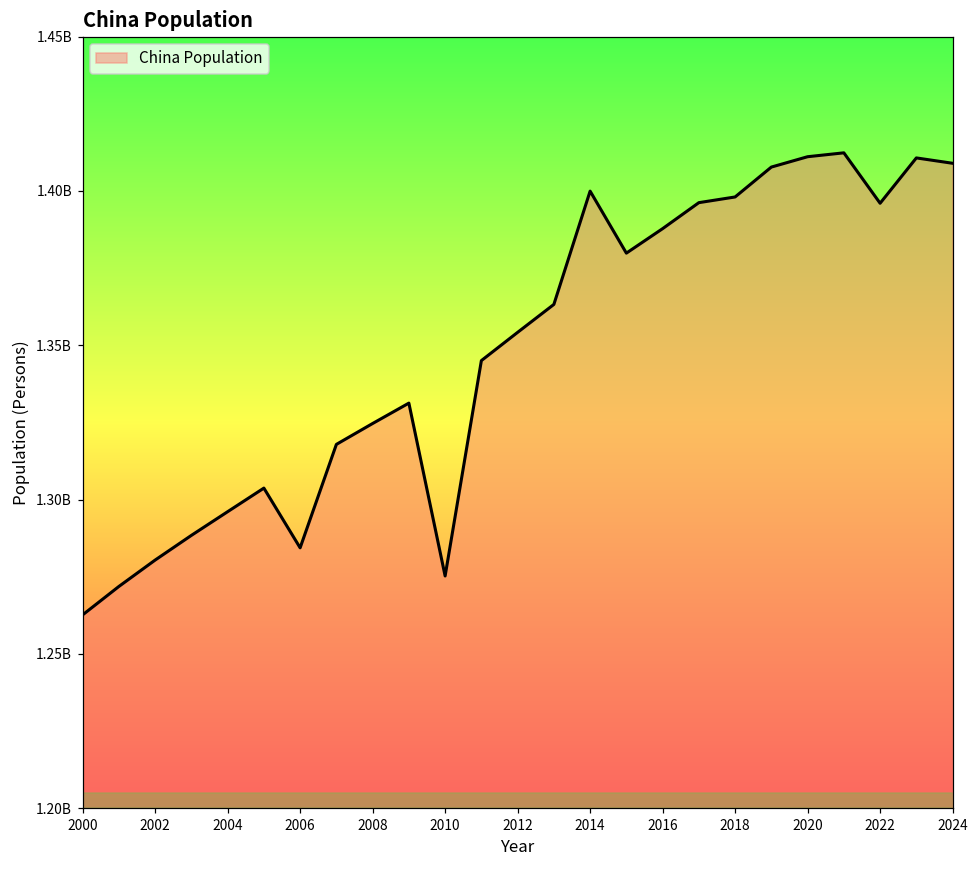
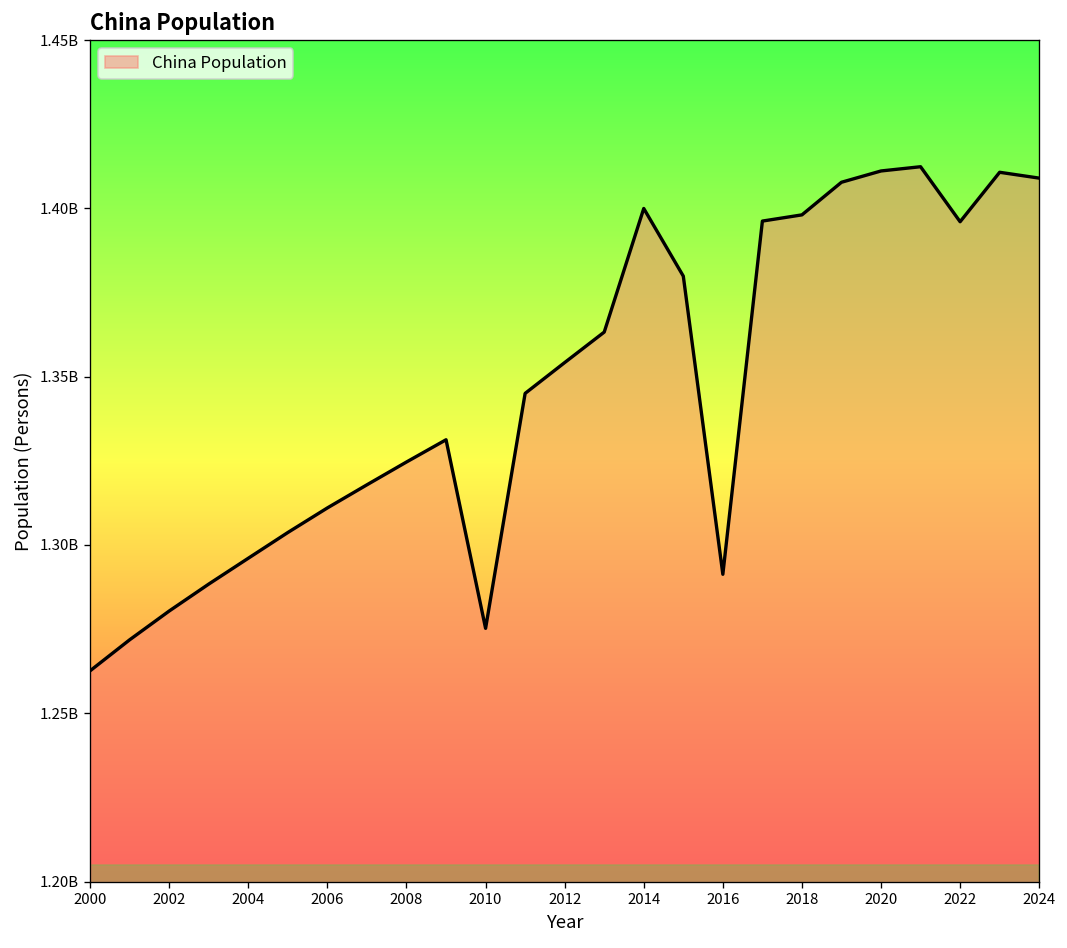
  {
    "2000": 1263000000,
    "2002": 1280000000,
    "2004": 1296000000,
-   "2006": 1284000000,
+   "2006": 1311000000,
    "2008": 1325000000,
    "2010": 1275000000,
    "2012": 1354000000,
    "2014": 1400000000,
-   "2016": 1388000000,
+   "2016": 1291000000,
    "2018": 1398000000,
    "2020": 1411000000,
    "2022": 1396000000,
    "2024": 1409000000
  }
